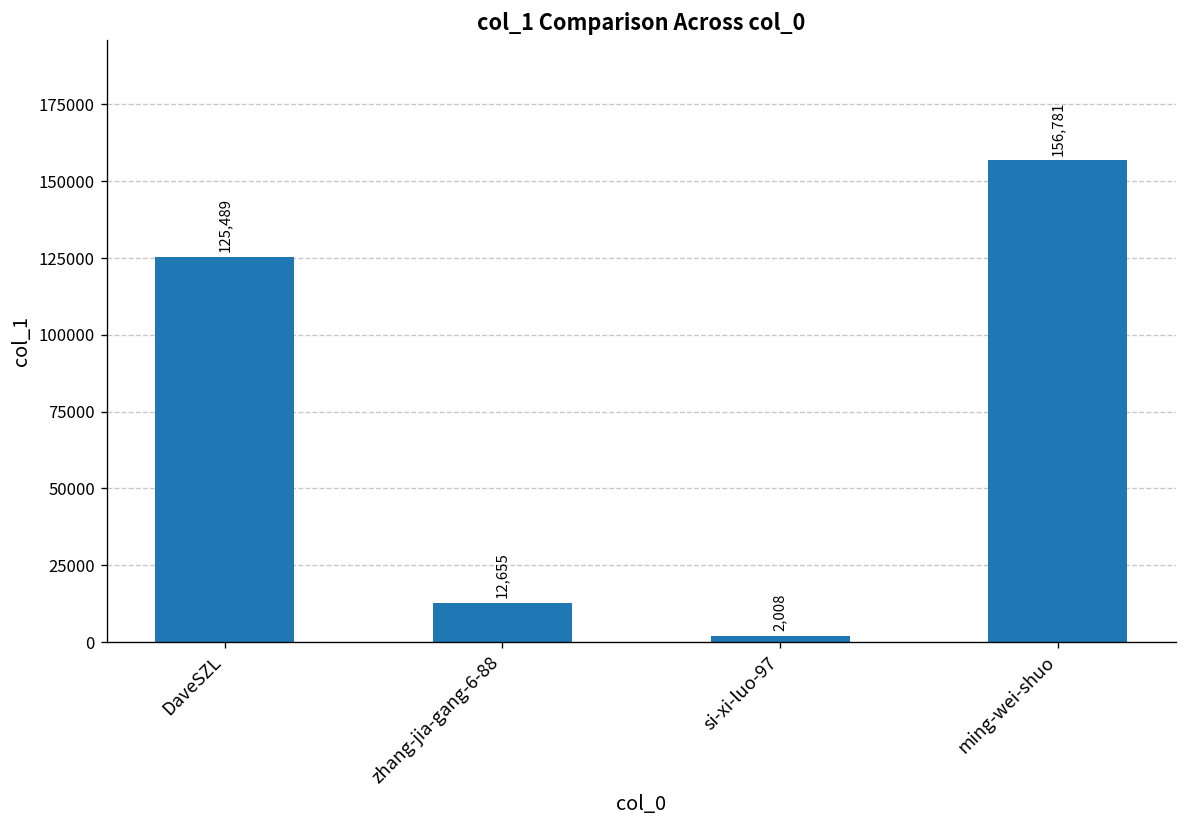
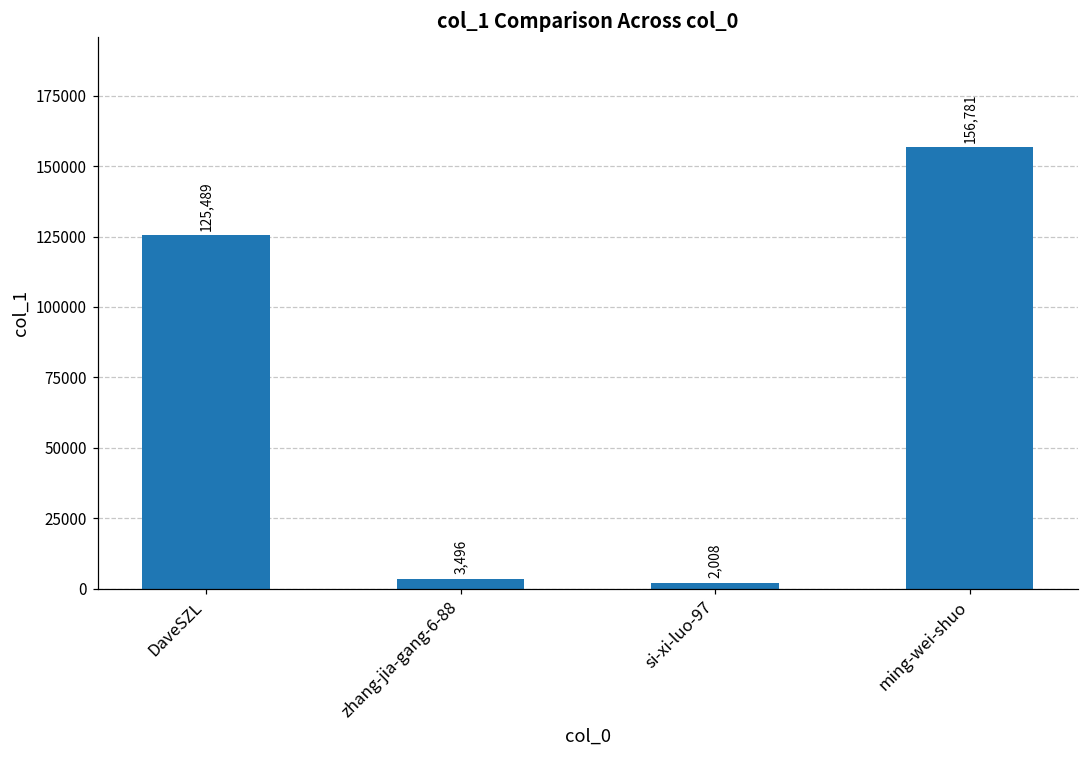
  {
    "DaveSZL": "125,489",
-   "zhang-jia-gang-6-88": "12,655",
+   "zhang-jia-gang-6-88": "3,496",
    "si-xi-luo-97": "2,008",
    "ming-wei-shuo": "156,781"
  }
